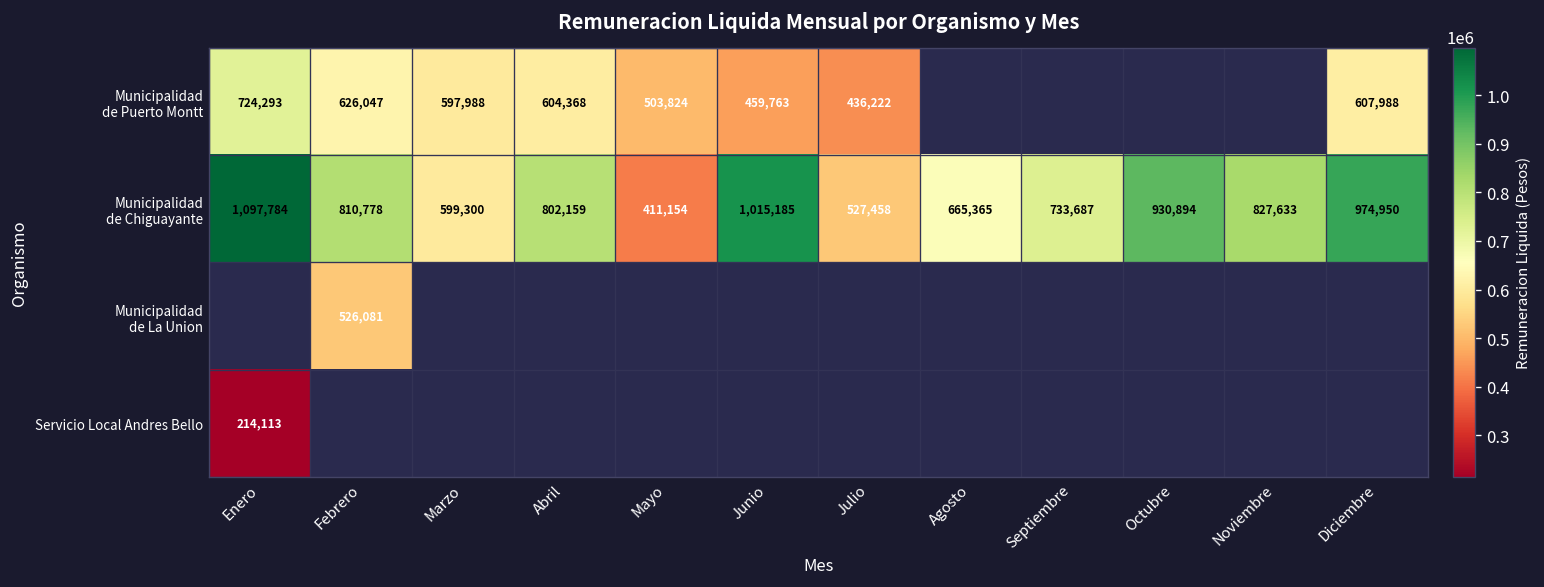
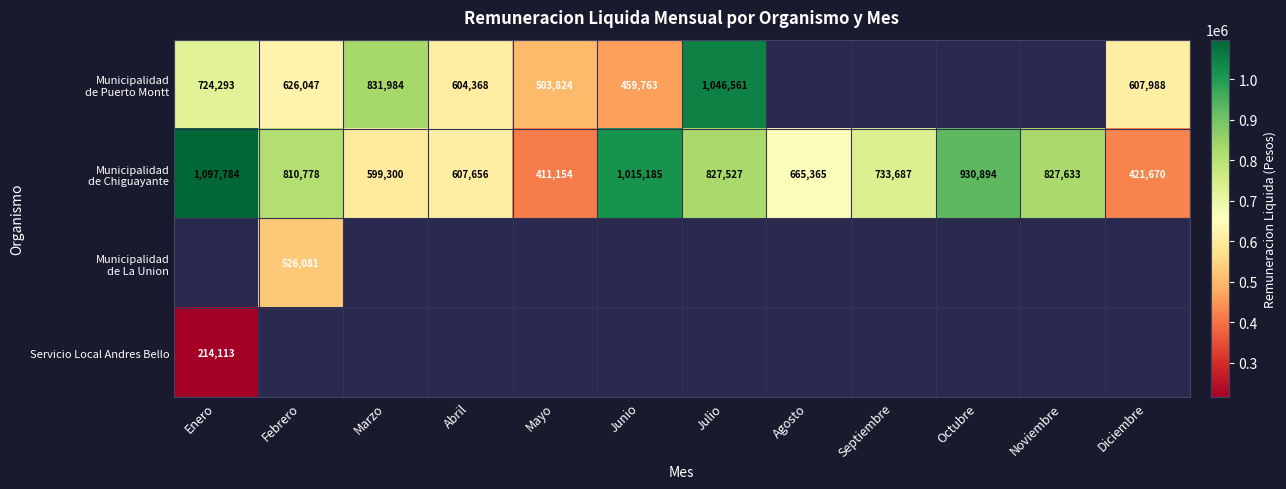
  {
    "Municipalidad de Puerto Montt": {
      "Enero": "724,293",
      "Febrero": "626,047",
-     "Marzo": "597,988",
+     "Marzo": "831,984",
      "Abril": "604,368",
      "Mayo": "503,824",
      "Junio": "459,763",
-     "Julio": "436,222",
+     "Julio": "1,046,561",
      "Diciembre": "607,988"
    },
    "Municipalidad de Chiguayante": {
      "Enero": "1,097,784",
      "Febrero": "810,778",
      "Marzo": "599,300",
-     "Abril": "802,159",
+     "Abril": "607,656",
      "Mayo": "411,154",
      "Junio": "1,015,185",
-     "Julio": "527,458",
+     "Julio": "827,527",
      "Agosto": "665,365",
      "Septiembre": "733,687",
      "Octubre": "930,894",
      "Noviembre": "827,633",
-     "Diciembre": "974,950"
+     "Diciembre": "421,670"
    },
    "Municipalidad de La Union": {
      "Febrero": "526,081"
    },
    "Servicio Local Andres Bello": {
      "Enero": "214,113"
    }
  }
